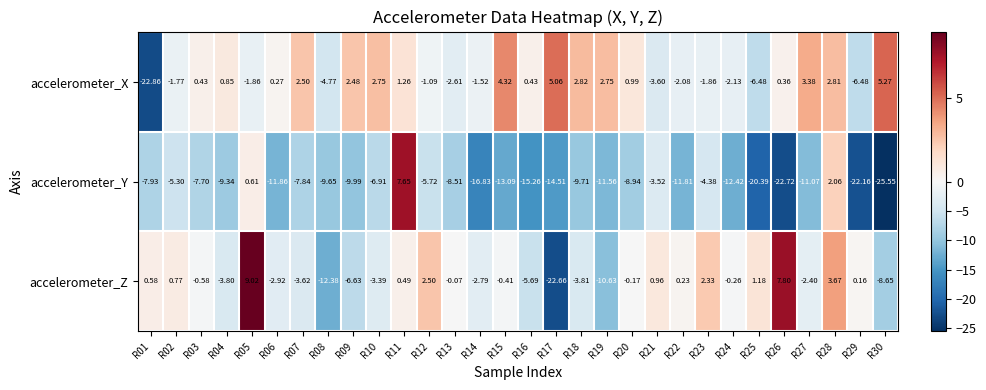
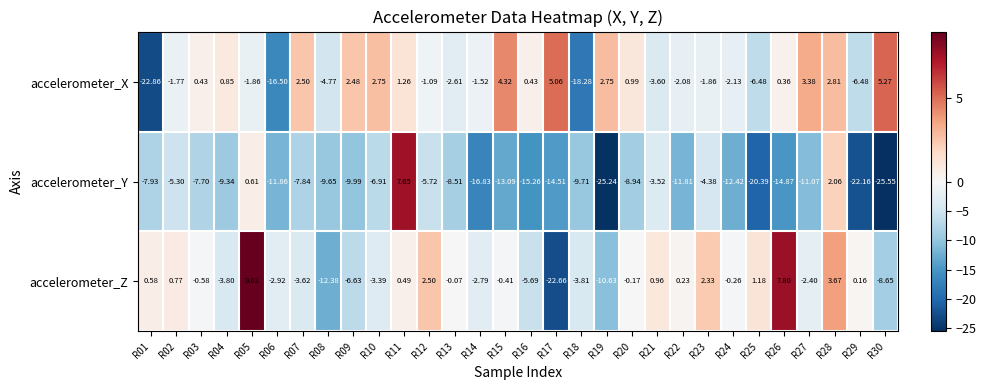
  {
    "accelerometer_X": {
      "R01": -22.86,
      "R02": -1.77,
      "R03": 0.43,
      "R04": 0.85,
      "R05": -1.86,
-     "R06": 0.27,
+     "R06": -16.50,
      "R07": 2.50,
      "R08": -4.77,
      "R09": 2.48,
      "R10": 2.75,
      "R11": 1.26,
      "R12": -1.09,
      "R13": -2.61,
      "R14": -1.52,
      "R15": 4.32,
      "R16": 0.43,
      "R17": 5.06,
-     "R18": 2.82,
+     "R18": -18.28,
      "R19": 2.75,
      "R20": 0.99,
      "R21": -3.60,
      "R22": -2.08,
      "R23": -1.86,
      "R24": -2.13,
      "R25": -6.48,
      "R26": 0.36,
      "R27": 3.38,
      "R28": 2.81,
      "R29": -6.48,
      "R30": 5.27
    },
    "accelerometer_Y": {
      "R01": -7.93,
      "R02": -5.30,
      "R03": -7.70,
      "R04": -9.34,
      "R05": 0.61,
      "R06": -11.86,
      "R07": -7.84,
      "R08": -9.65,
      "R09": -9.99,
      "R10": -6.91,
      "R11": 7.65,
      "R12": -5.72,
      "R13": -8.51,
      "R14": -16.83,
      "R15": -13.09,
      "R16": -15.26,
      "R17": -14.51,
      "R18": -9.71,
-     "R19": -11.56,
+     "R19": -25.24,
      "R20": -8.94,
      "R21": -3.52,
      "R22": -11.81,
      "R23": -4.38,
      "R24": -12.42,
      "R25": -20.39,
-     "R26": -22.72,
+     "R26": -14.87,
      "R27": -11.07,
      "R28": 2.06,
      "R29": -22.16,
      "R30": -25.55
    },
    "accelerometer_Z": {
      "R01": 0.58,
      "R02": 0.77,
      "R03": -0.58,
      "R04": -3.80,
      "R05": 9.02,
      "R06": -2.92,
      "R07": -3.62,
      "R08": -12.38,
      "R09": -6.63,
      "R10": -3.39,
      "R11": 0.49,
      "R12": 2.50,
      "R13": -0.07,
      "R14": -2.79,
      "R15": -0.41,
      "R16": -5.69,
      "R17": -22.66,
      "R18": -3.81,
      "R19": -10.63,
      "R20": -0.17,
      "R21": 0.96,
      "R22": 0.23,
      "R23": 2.33,
      "R24": -0.26,
      "R25": 1.18,
      "R26": 7.80,
      "R27": -2.40,
      "R28": 3.67,
      "R29": 0.16,
      "R30": -8.65
    }
  }
